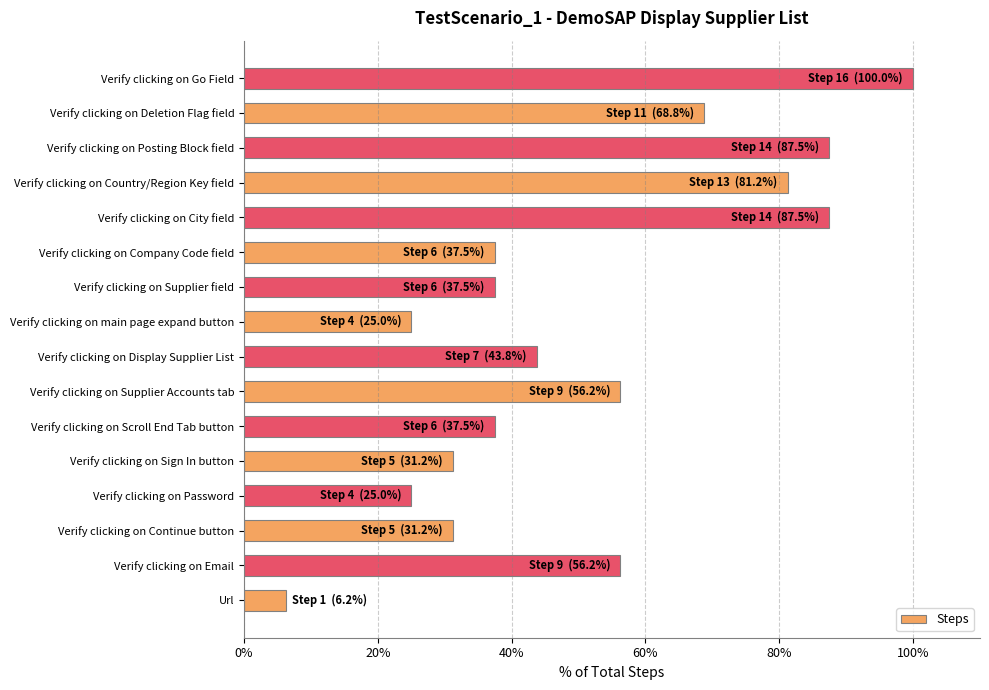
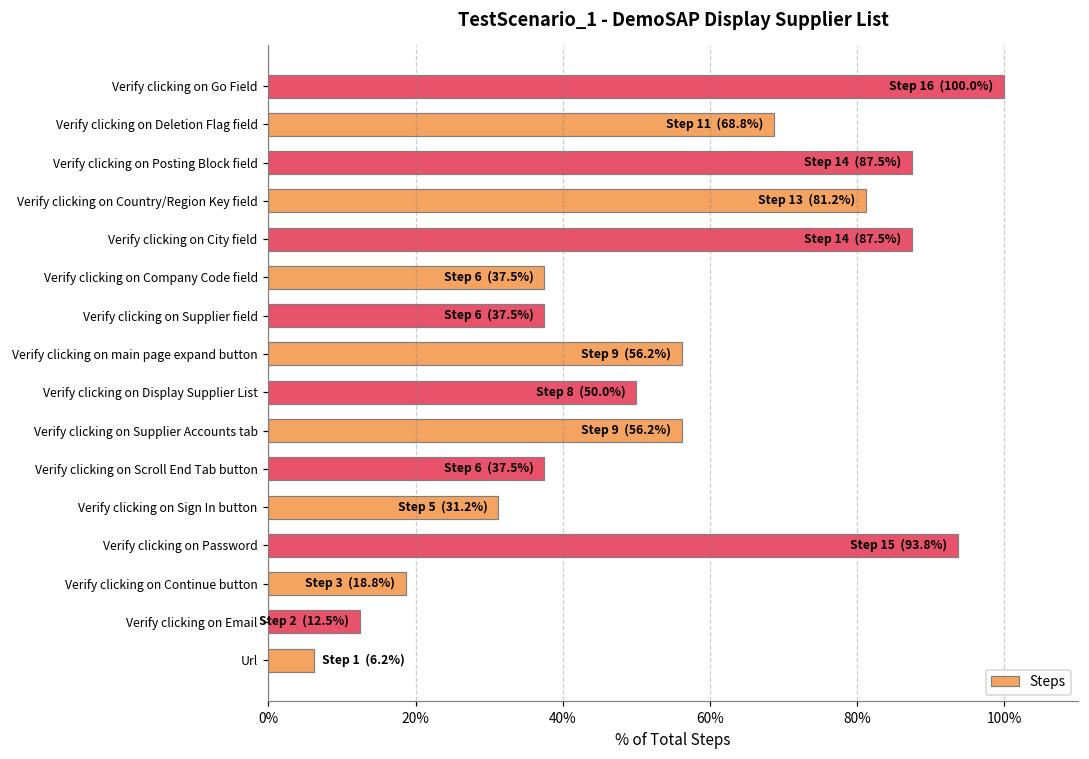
  {
    "Verify clicking on Go Field": "(100.0%)",
    "Verify clicking on Deletion Flag field": "(68.8%)",
    "Verify clicking on Posting Block field": "(87.5%)",
    "Verify clicking on Country/Region Key field": "(81.2%)",
    "Verify clicking on City field": "(87.5%)",
    "Verify clicking on Company Code field": "(37.5%)",
    "Verify clicking on Supplier field": "(37.5%)",
-   "Verify clicking on main page expand button": "4 (25.0%)",
-   "Verify clicking on Display Supplier List": "7 (43.8%)",
+   "Verify clicking on main page expand button": "9 (56.2%)",
+   "Verify clicking on Display Supplier List": "8 (50.0%)",
    "Verify clicking on Supplier Accounts tab": "(56.2%)",
    "Verify clicking on Scroll End Tab button": "(37.5%)",
    "Verify clicking on Sign In button": "(31.2%)",
-   "Verify clicking on Password": "4 (25.0%)",
-   "Verify clicking on Continue button": "5 (31.2%)",
-   "Verify clicking on Email": "9 (56.2%)",
+   "Verify clicking on Password": "15 (93.8%)",
+   "Verify clicking on Continue button": "3 (18.8%)",
+   "Verify clicking on Email": "2 (12.5%)",
    "Url": "(6.2%)"
  }
